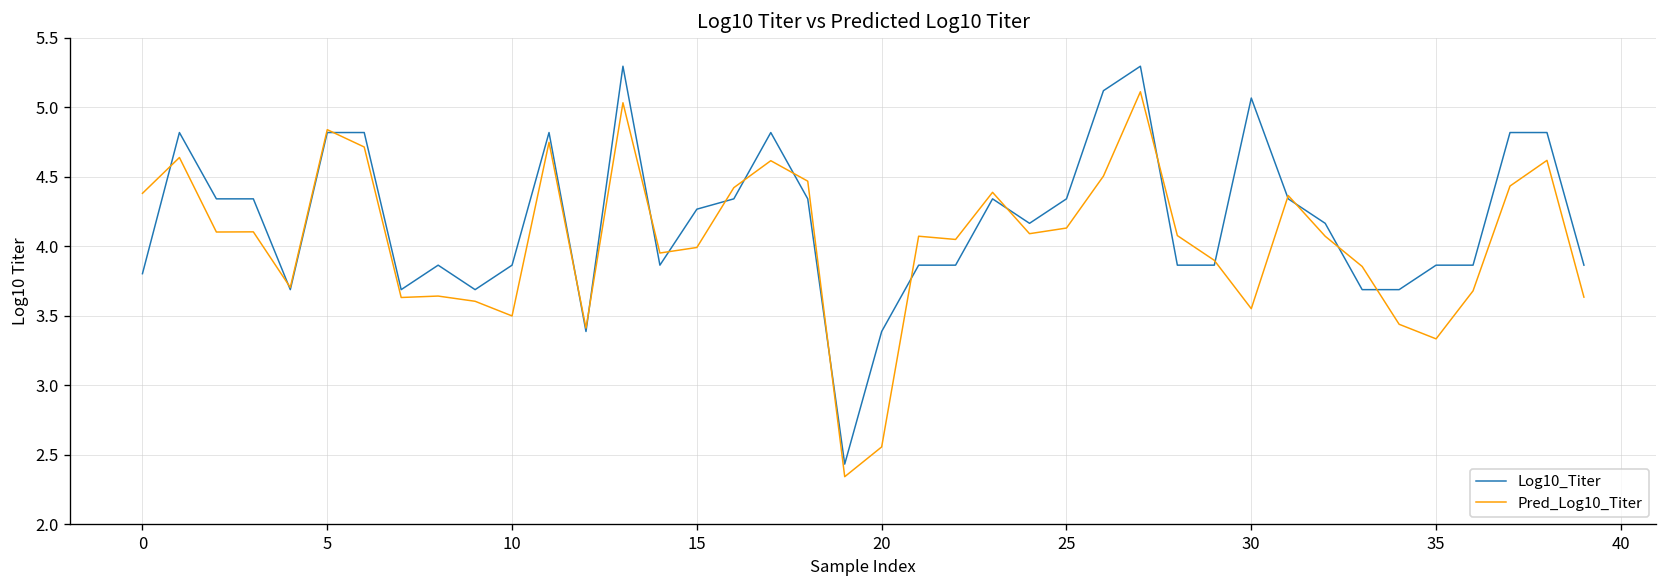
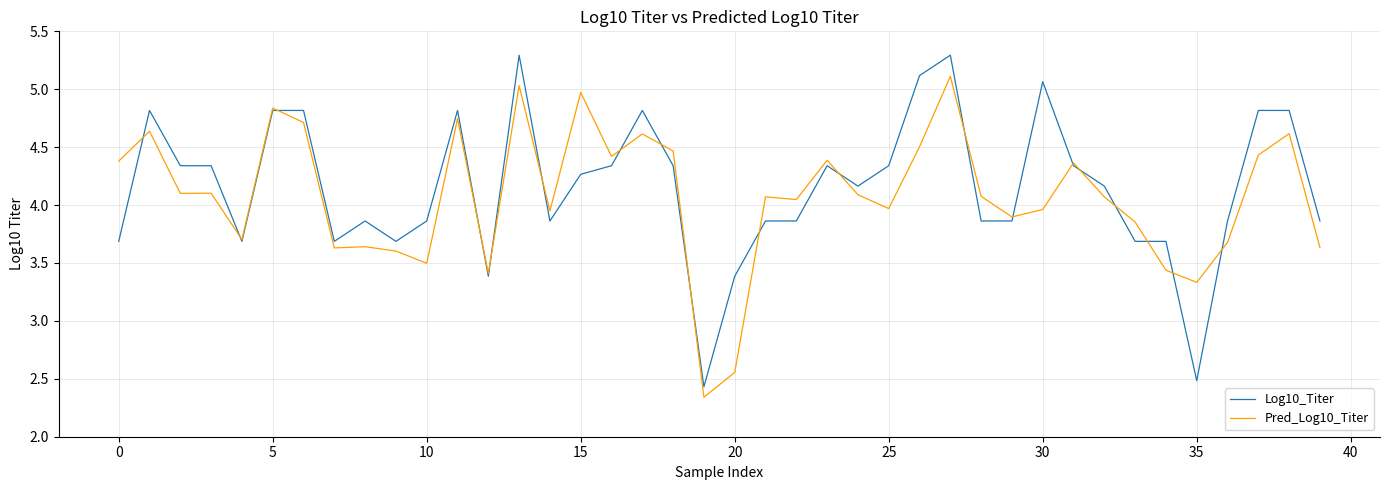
  {
    "Log10_Titer": {
-     "0": 3.80,
+     "0": 3.69,
      "10": 3.86,
      "15": 4.27,
      "20": 3.39,
      "25": 4.34,
      "30": 5.07,
-     "35": 3.86
+     "35": 2.48
    },
    "Pred_Log10_Titer": {
      "0": 4.38,
      "10": 3.50,
-     "15": 3.99,
+     "15": 4.97,
      "20": 2.56,
-     "25": 4.13,
-     "30": 3.55,
+     "25": 3.97,
+     "30": 3.96,
      "35": 3.33
    }
  }
